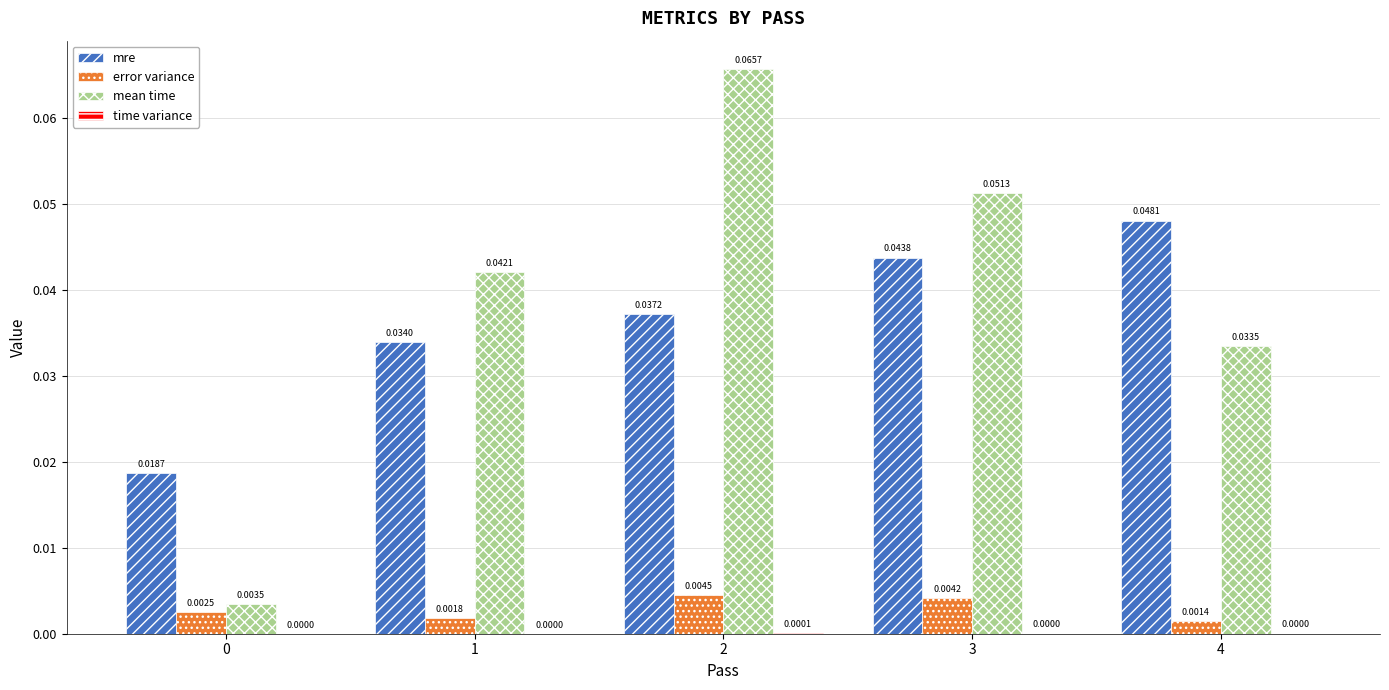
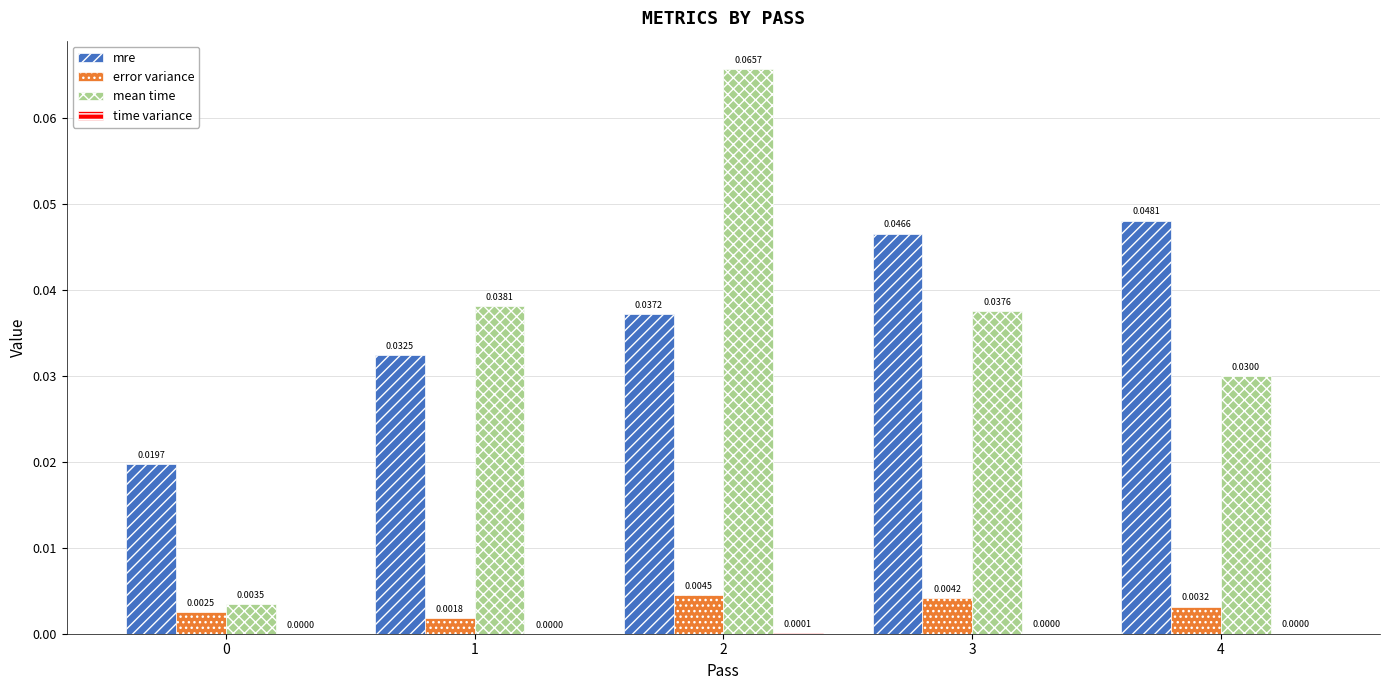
  {
    "mre": {
-     "0": 0.0187,
-     "1": 0.0340,
+     "0": 0.0197,
+     "1": 0.0325,
      "2": 0.0372,
-     "3": 0.0438,
+     "3": 0.0466,
      "4": 0.0481
    },
    "error variance": {
      "0": 0.0025,
      "1": 0.0018,
      "2": 0.0045,
      "3": 0.0042,
-     "4": 0.0014
+     "4": 0.0032
    },
    "mean time": {
      "0": 0.0035,
-     "1": 0.0421,
+     "1": 0.0381,
      "2": 0.0657,
-     "3": 0.0513,
-     "4": 0.0335
+     "3": 0.0376,
+     "4": 0.0300
    },
    "time variance": {
      "0": 0.0000,
      "1": 0.0000,
      "2": 0.0001,
      "3": 0.0000,
      "4": 0.0000
    }
  }
